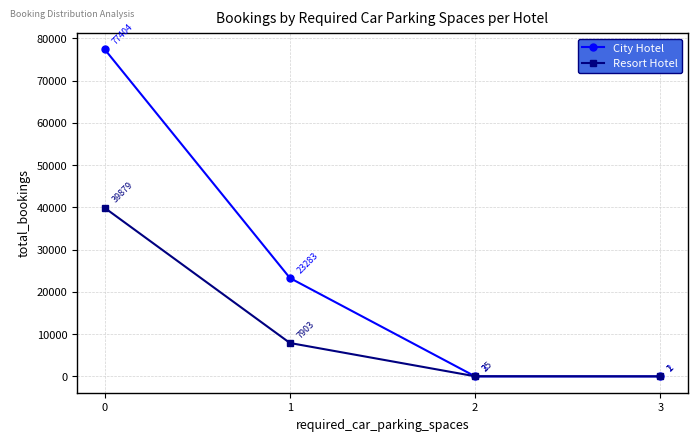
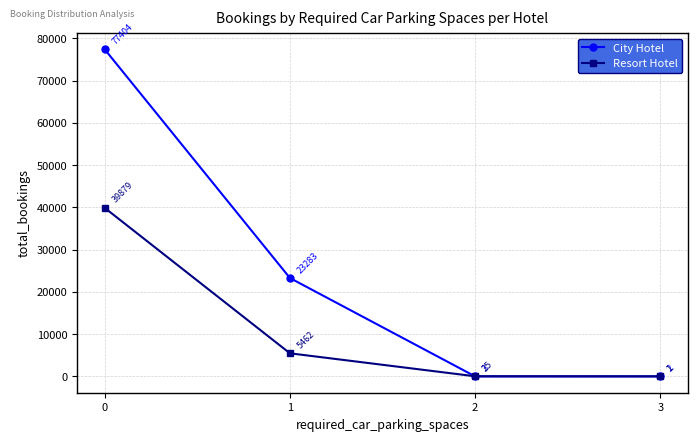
  {
    "City Hotel": {
      "0": 77404,
      "1": 23283
    },
    "Resort Hotel": {
      "0": 39879,
-     "1": 7903
+     "1": 5462
    }
  }
